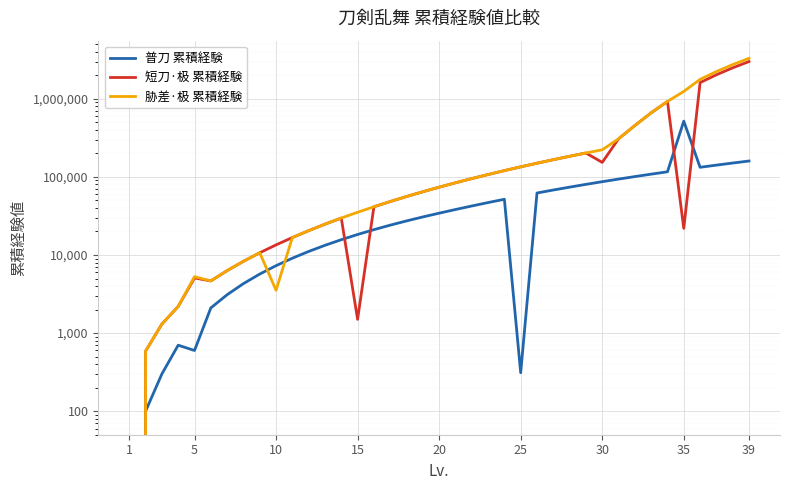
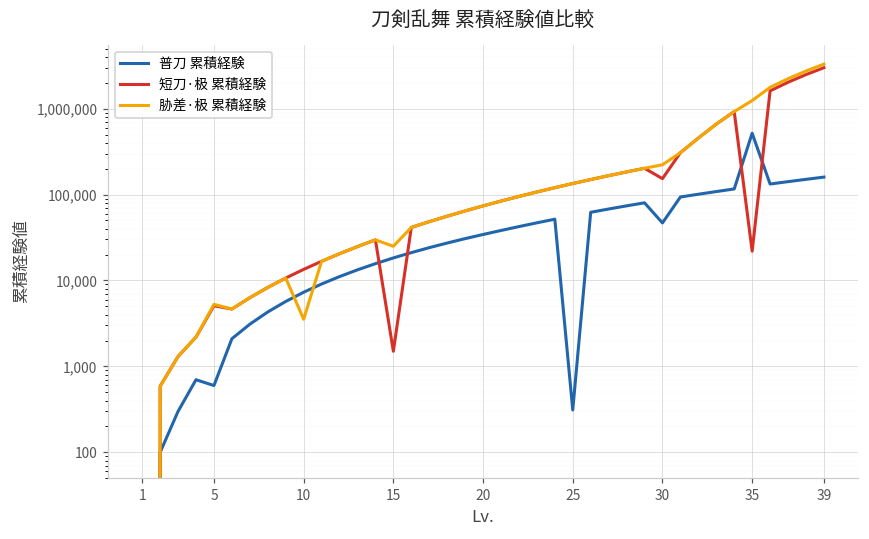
  {
    "普刀 累積経験": {
      "5": "600",
      "10": "7,000",
      "15": "18,000",
      "20": "30,000",
      "25": "310",
-     "30": "90,000",
+     "30": "50,000",
      "35": "500,000",
      "39": "160,000"
    },
    "短刀·极 累積経験": {
      "10": "13,000",
      "15": "1,500",
      "30": "150,000",
      "35": "22,000",
      "39": "3,000,000"
    },
    "胁差·极 累積経験": {
      "10": "4,000",
-     "15": "40,000",
+     "15": "25,000",
      "30": "220,000",
      "35": "1,200,000",
      "39": "3,300,000"
    }
  }
